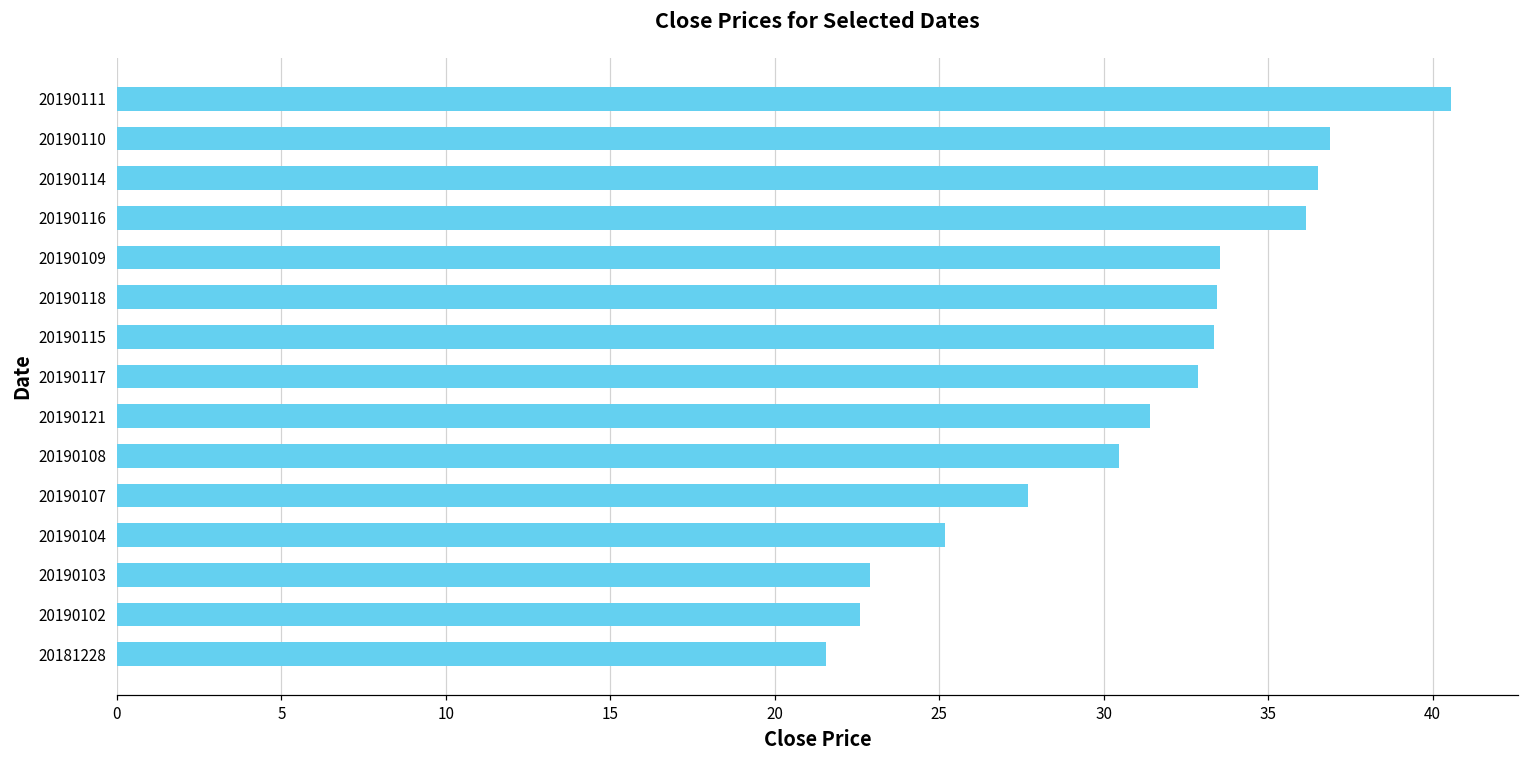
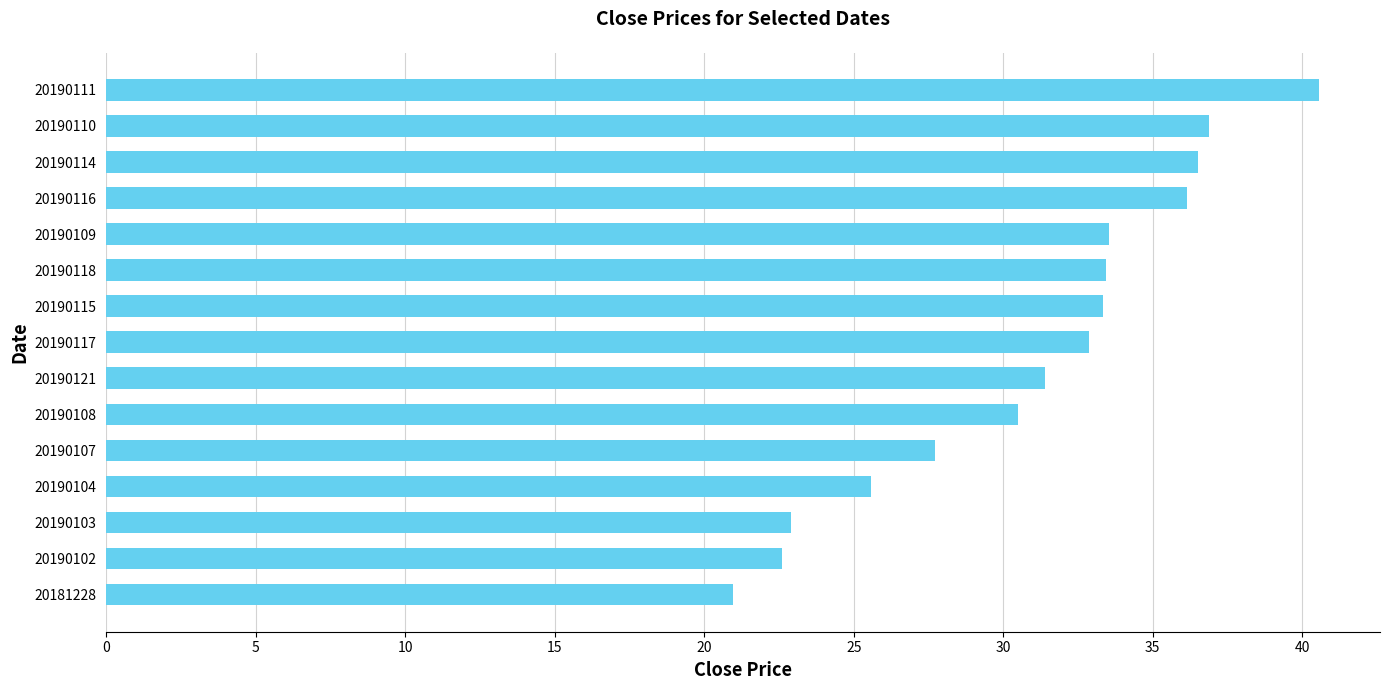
  {
    "20190111": 40.6,
    "20190110": 36.9,
    "20190114": 36.5,
    "20190116": 36.2,
    "20190109": 33.5,
    "20190118": 33.4,
    "20190115": 33.4,
    "20190117": 32.9,
    "20190121": 31.4,
    "20190108": 30.5,
    "20190107": 27.7,
-   "20190104": 25.2,
+   "20190104": 25.6,
    "20190103": 22.9,
    "20190102": 22.6,
-   "20181228": 21.6
+   "20181228": 21.0
  }
